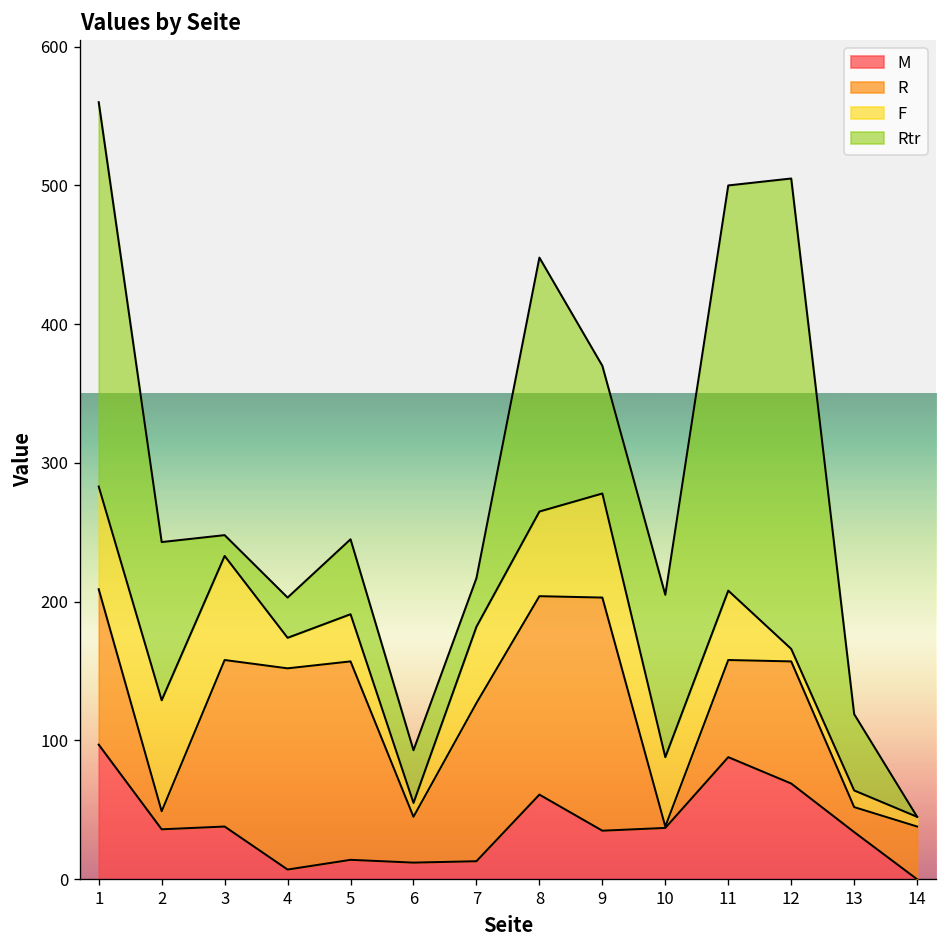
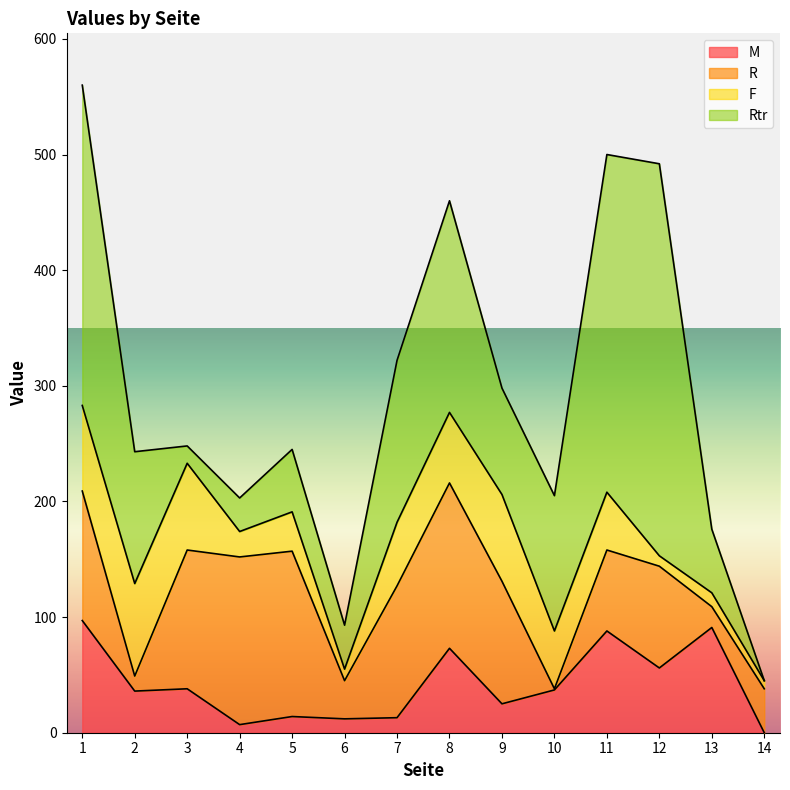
  {
    "M": {
      "1": 97,
      "2": 36,
      "3": 38,
      "4": 7,
      "5": 14,
      "6": 12,
      "7": 13,
-     "8": 61,
-     "9": 35,
+     "8": 73,
+     "9": 25,
      "11": 88,
-     "12": 69,
-     "13": 34,
+     "12": 56,
+     "13": 91,
      "14": 0
    },
    "R": {
      "1": 112,
      "2": 13,
      "3": 120,
      "4": 145,
      "5": 143,
      "6": 33,
      "7": 114,
      "8": 143,
-     "9": 168,
+     "9": 106,
      "11": 70,
      "12": 88,
      "13": 18,
      "14": 38
    },
    "F": {
      "1": 74,
      "2": 80,
      "3": 75,
      "4": 22,
      "5": 34,
      "6": 10,
      "7": 55,
      "8": 61,
      "9": 75,
      "10": 50,
      "11": 50,
      "12": 9,
      "13": 12
    },
    "Rtr": {
      "1": 277,
      "2": 114,
      "3": 15,
      "4": 29,
      "5": 54,
      "6": 38,
-     "7": 35,
+     "7": 140,
      "8": 183,
      "9": 92,
      "10": 117,
      "11": 292,
      "12": 339,
      "13": 55
    }
  }
